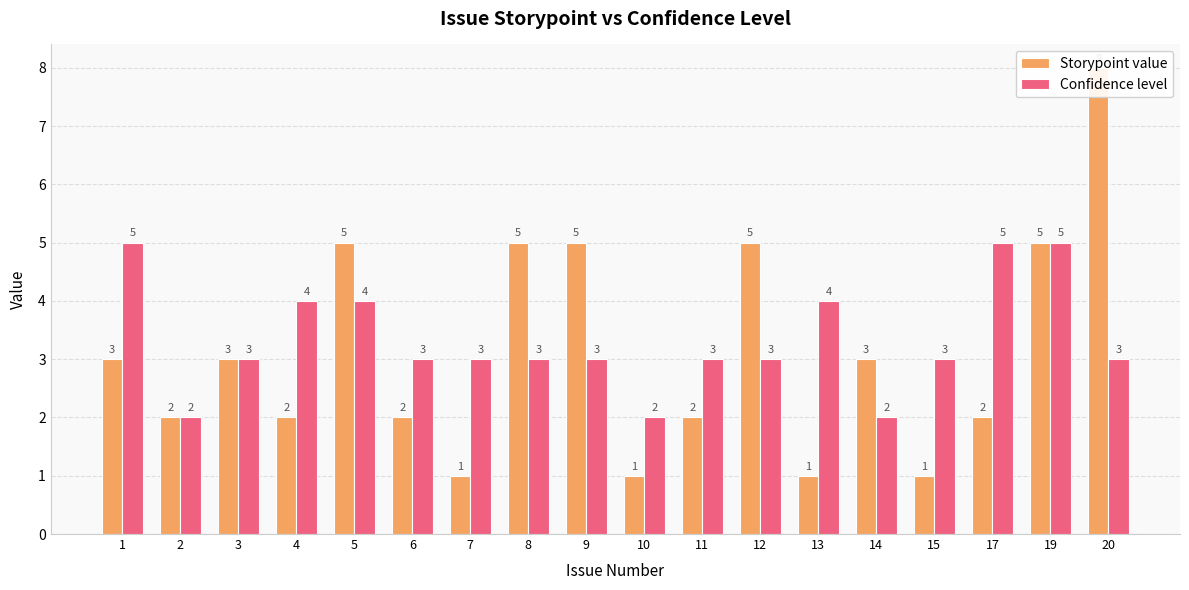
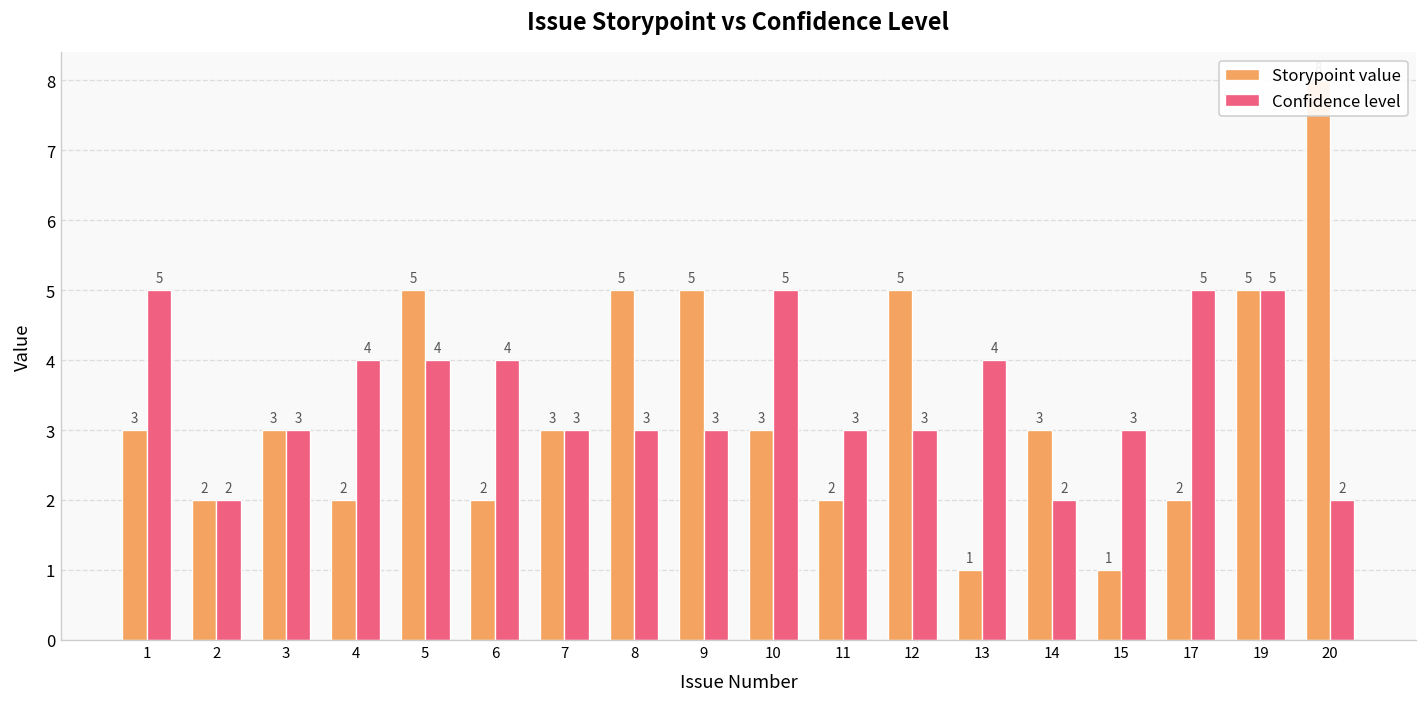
  {
    "Storypoint value": {
      "1": 3,
      "2": 2,
      "3": 3,
      "4": 2,
      "5": 5,
      "6": 2,
-     "7": 1,
+     "7": 3,
      "8": 5,
      "9": 5,
-     "10": 1,
+     "10": 3,
      "11": 2,
      "12": 5,
      "13": 1,
      "14": 3,
      "15": 1,
      "17": 2,
      "19": 5
    },
    "Confidence level": {
      "1": 5,
      "2": 2,
      "3": 3,
      "4": 4,
      "5": 4,
-     "6": 3,
+     "6": 4,
      "7": 3,
      "8": 3,
      "9": 3,
-     "10": 2,
+     "10": 5,
      "11": 3,
      "12": 3,
      "13": 4,
      "14": 2,
      "15": 3,
      "17": 5,
      "19": 5,
-     "20": 3
+     "20": 2
    }
  }
